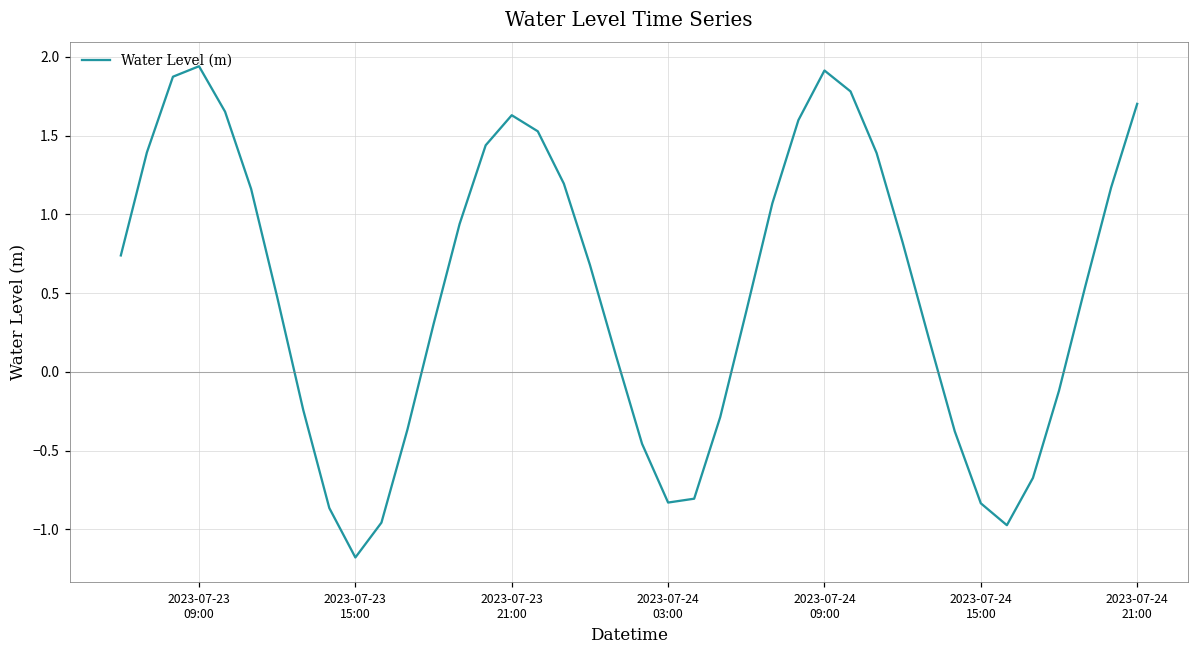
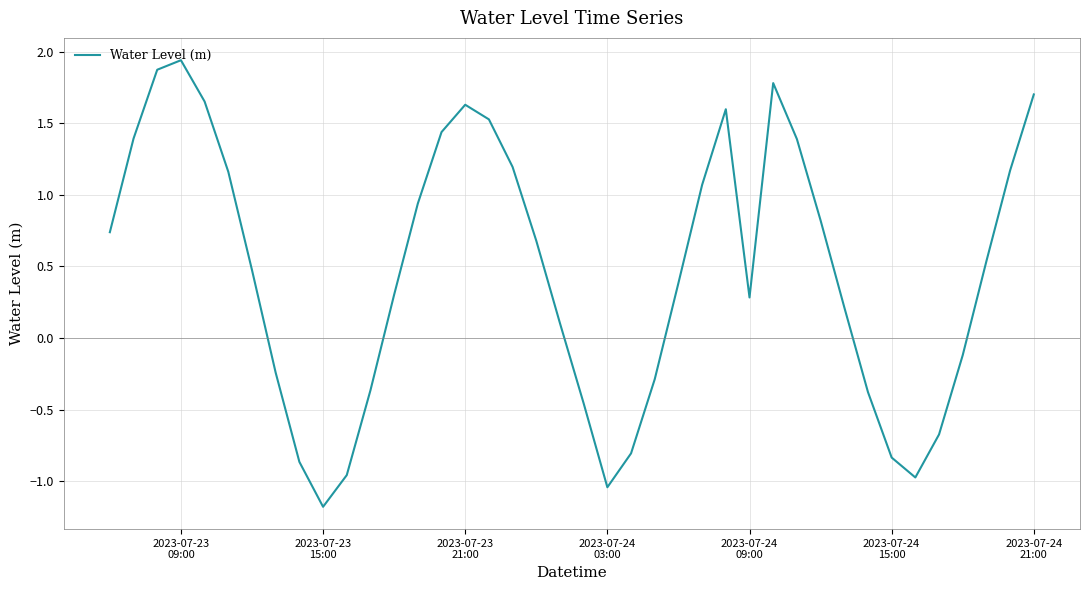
  {
    "2023-07-23 09:00": 1.94,
    "2023-07-23 15:00": -1.18,
    "2023-07-23 21:00": 1.63,
-   "2023-07-24 03:00": -0.83,
-   "2023-07-24 09:00": 1.91,
+   "2023-07-24 03:00": -1.04,
+   "2023-07-24 09:00": 0.28,
    "2023-07-24 15:00": -0.84,
    "2023-07-24 21:00": 1.70
  }
